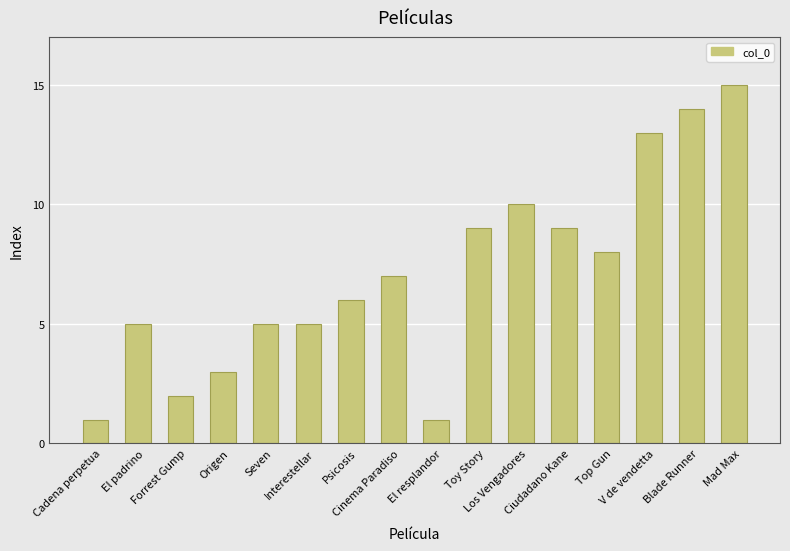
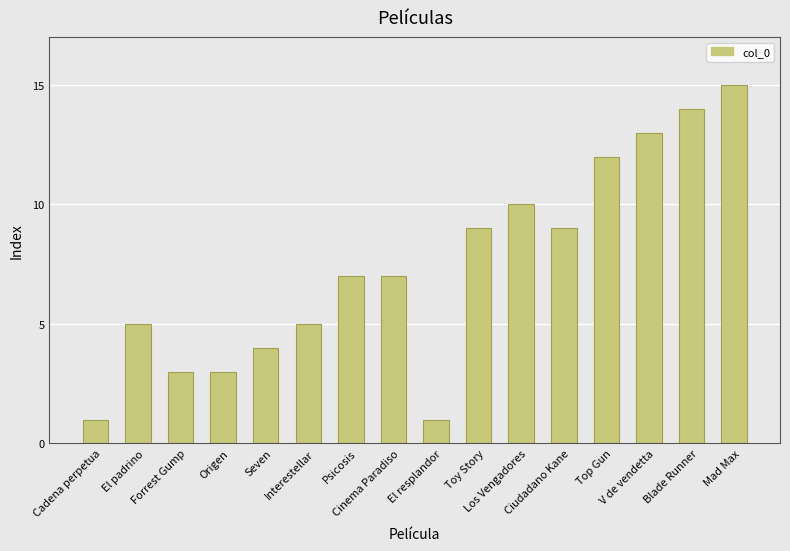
  {
    "Cadena perpetua": 1,
    "El padrino": 5,
-   "Forrest Gump": 2,
+   "Forrest Gump": 3,
    "Origen": 3,
-   "Seven": 5,
+   "Seven": 4,
    "Interestellar": 5,
-   "Psicosis": 6,
+   "Psicosis": 7,
    "Cinema Paradiso": 7,
    "El resplandor": 1,
    "Toy Story": 9,
    "Los Vengadores": 10,
    "Ciudadano Kane": 9,
-   "Top Gun": 8,
+   "Top Gun": 12,
    "V de vendetta": 13,
    "Blade Runner": 14,
    "Mad Max": 15
  }
